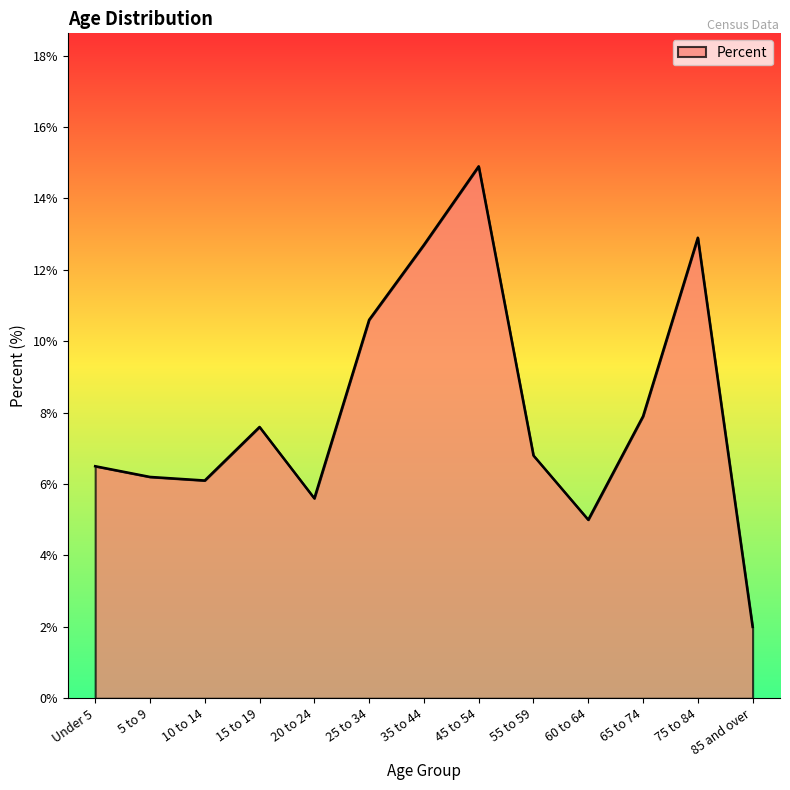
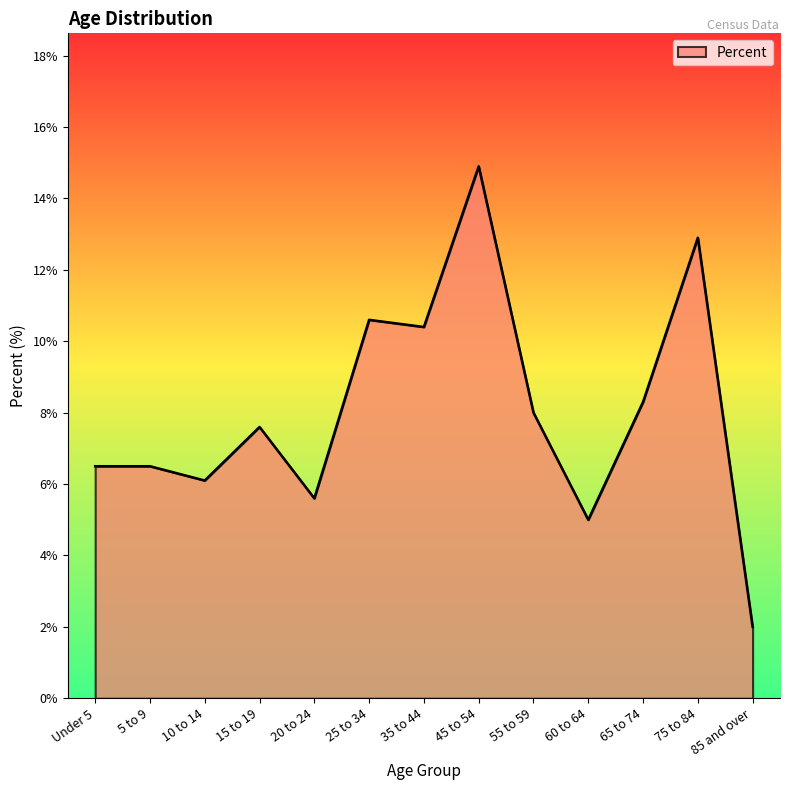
  {
    "Under 5": "6.5%",
-   "5 to 9": "6.2%",
+   "5 to 9": "6.5%",
    "10 to 14": "6.1%",
    "15 to 19": "7.6%",
    "20 to 24": "5.6%",
    "25 to 34": "10.6%",
-   "35 to 44": "12.7%",
+   "35 to 44": "10.4%",
    "45 to 54": "14.9%",
-   "55 to 59": "6.8%",
+   "55 to 59": "8.0%",
    "60 to 64": "5.0%",
-   "65 to 74": "7.9%",
+   "65 to 74": "8.3%",
    "75 to 84": "12.9%",
    "85 and over": "2.0%"
  }
